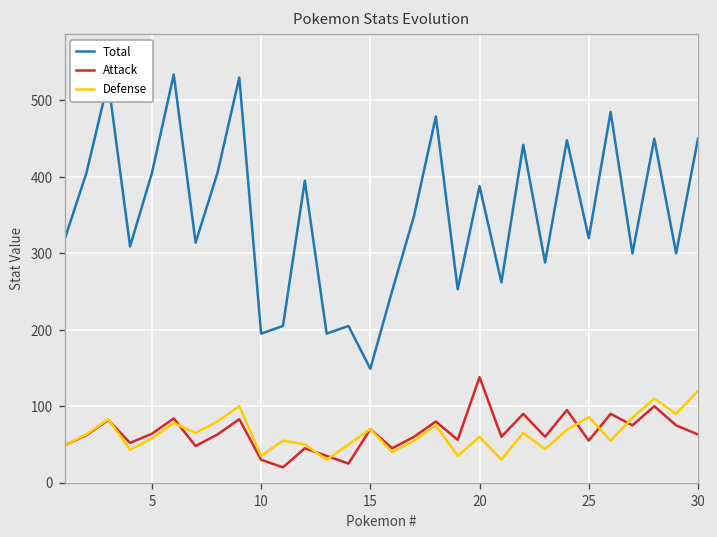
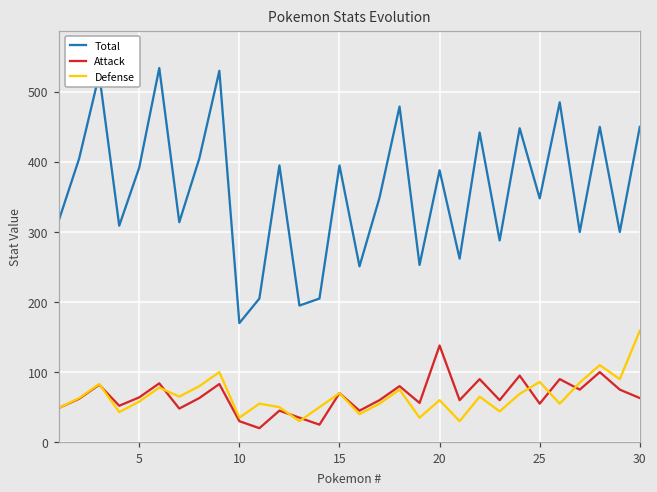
  {
    "Total": {
-     "5": 410,
-     "10": 200,
-     "15": 150,
+     "5": 390,
+     "10": 170,
+     "15": 400,
      "20": 390,
-     "25": 320,
+     "25": 350,
      "30": 450
    },
    "Attack": {
      "5": 60,
      "10": 30,
      "20": 140,
      "25": 60,
      "30": 60
    },
    "Defense": {
      "5": 60,
      "10": 40,
      "20": 60,
      "25": 90,
-     "30": 120
+     "30": 160
    }
  }
